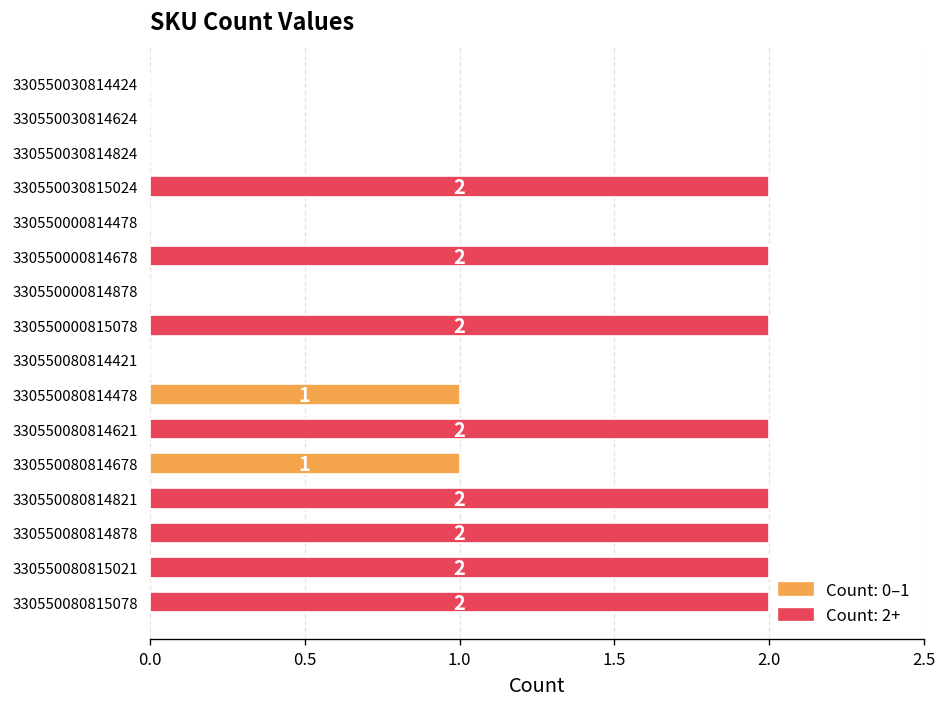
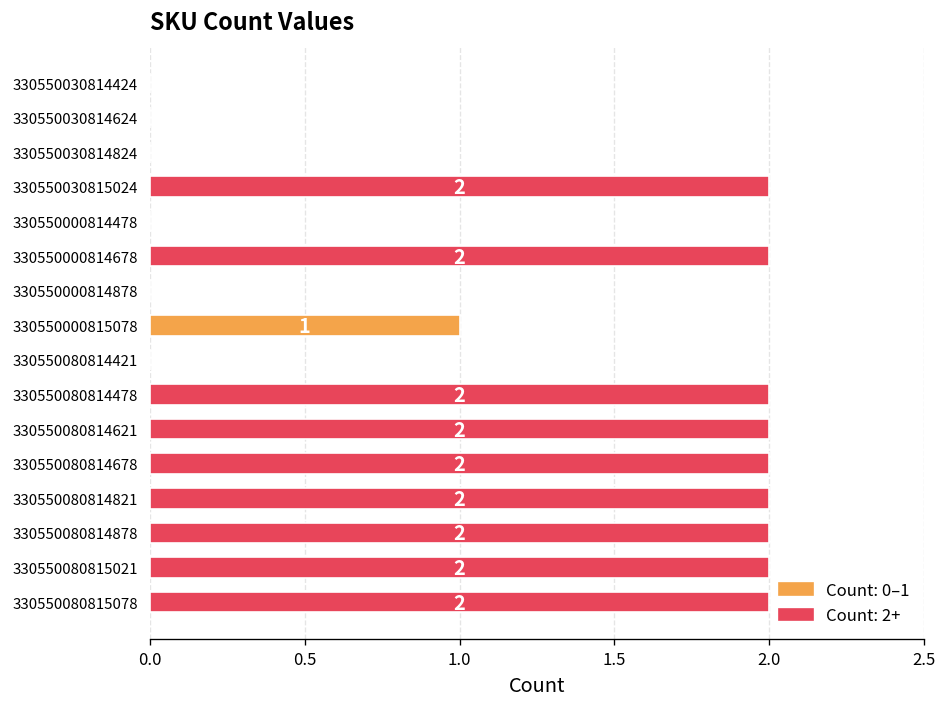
  {
    "330550030815024": 2,
    "330550000814678": 2,
-   "330550000815078": 2,
-   "330550080814478": 1,
+   "330550000815078": 1,
+   "330550080814478": 2,
    "330550080814621": 2,
-   "330550080814678": 1,
+   "330550080814678": 2,
    "330550080814821": 2,
    "330550080814878": 2,
    "330550080815021": 2,
    "330550080815078": 2
  }
